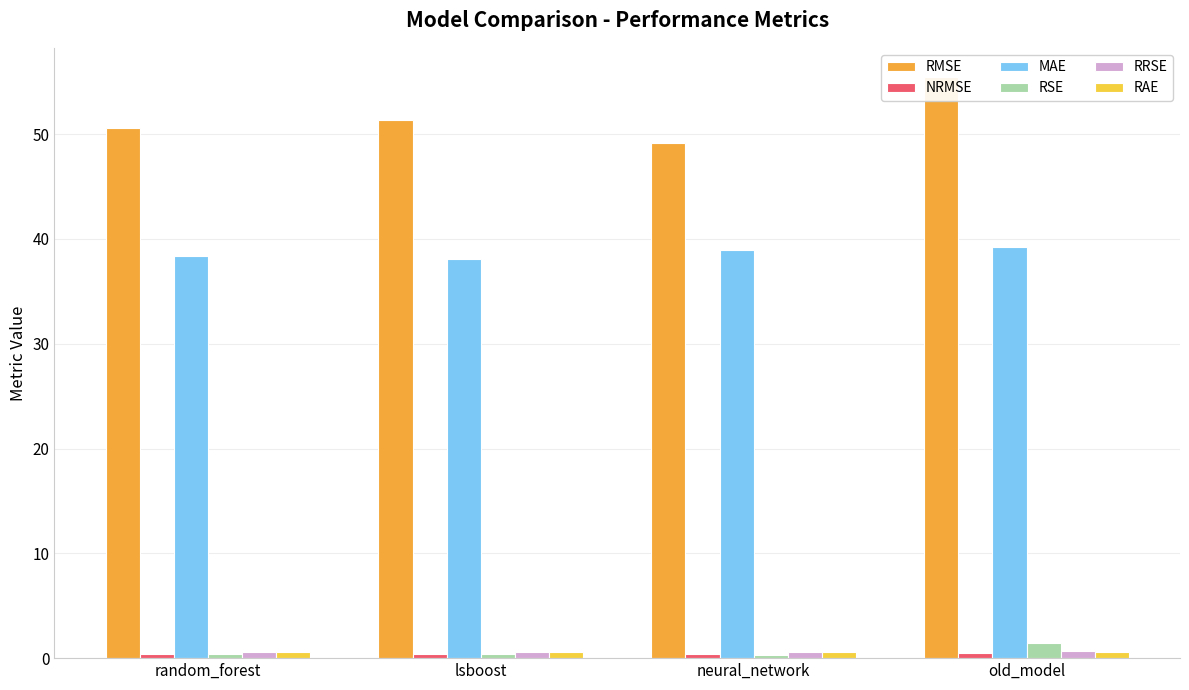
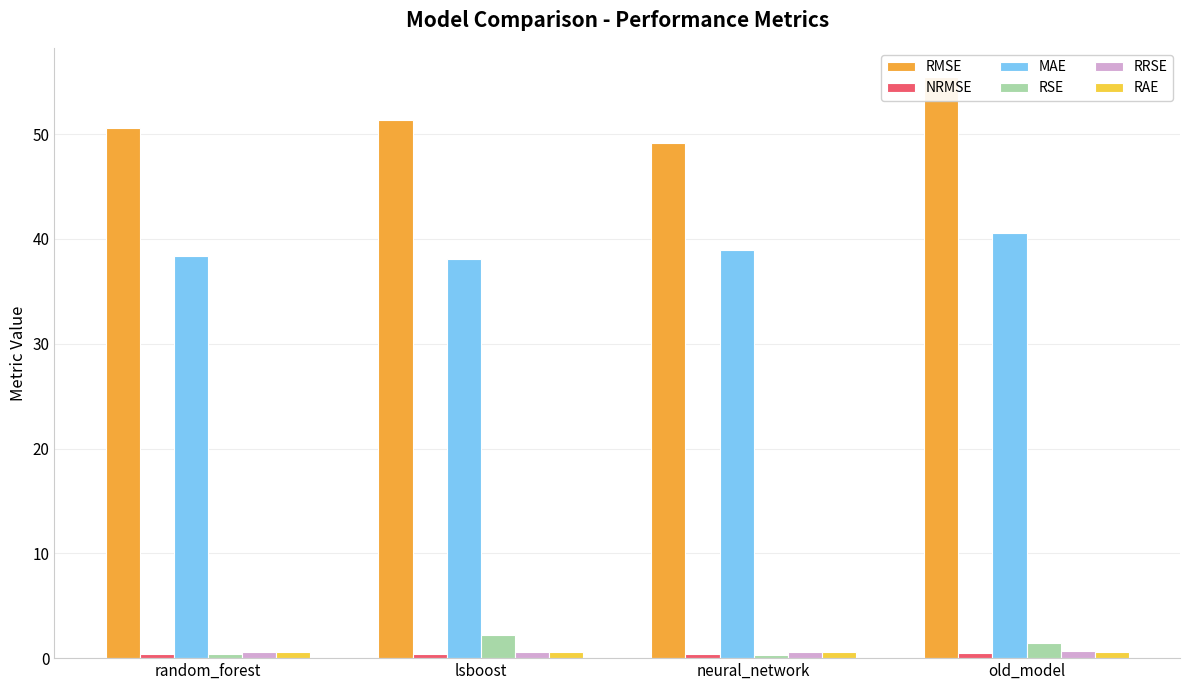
  {
    "NRMSE": {
      "random_forest": 0.4,
      "lsboost": 0.4,
      "neural_network": 0.4,
      "old_model": 0.5
    },
    "MAE": {
      "random_forest": 38.4,
      "lsboost": 38.1,
      "neural_network": 39.0,
-     "old_model": 39.3
+     "old_model": 40.6
    },
    "RSE": {
      "random_forest": 0.4,
-     "lsboost": 0.4,
+     "lsboost": 2.2,
      "neural_network": 0.3,
      "old_model": 1.5
    },
    "RRSE": {
      "random_forest": 0.6,
      "lsboost": 0.6,
      "neural_network": 0.6,
      "old_model": 0.7
    }
  }
